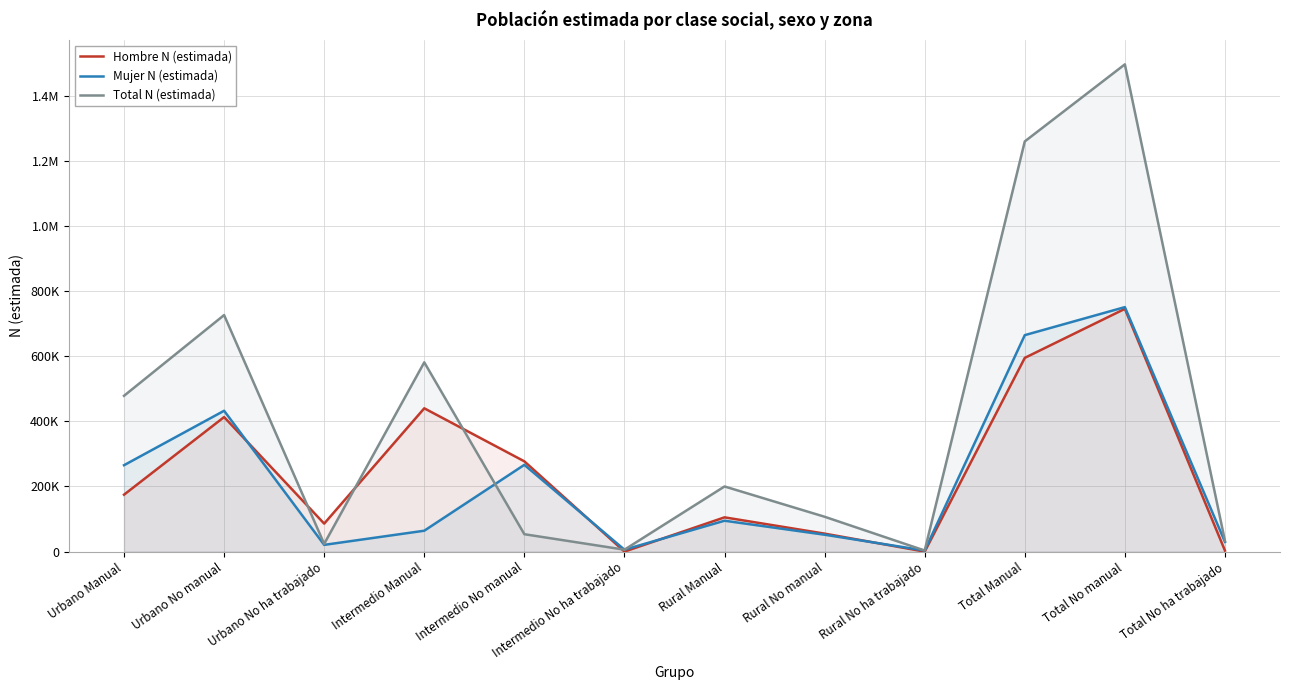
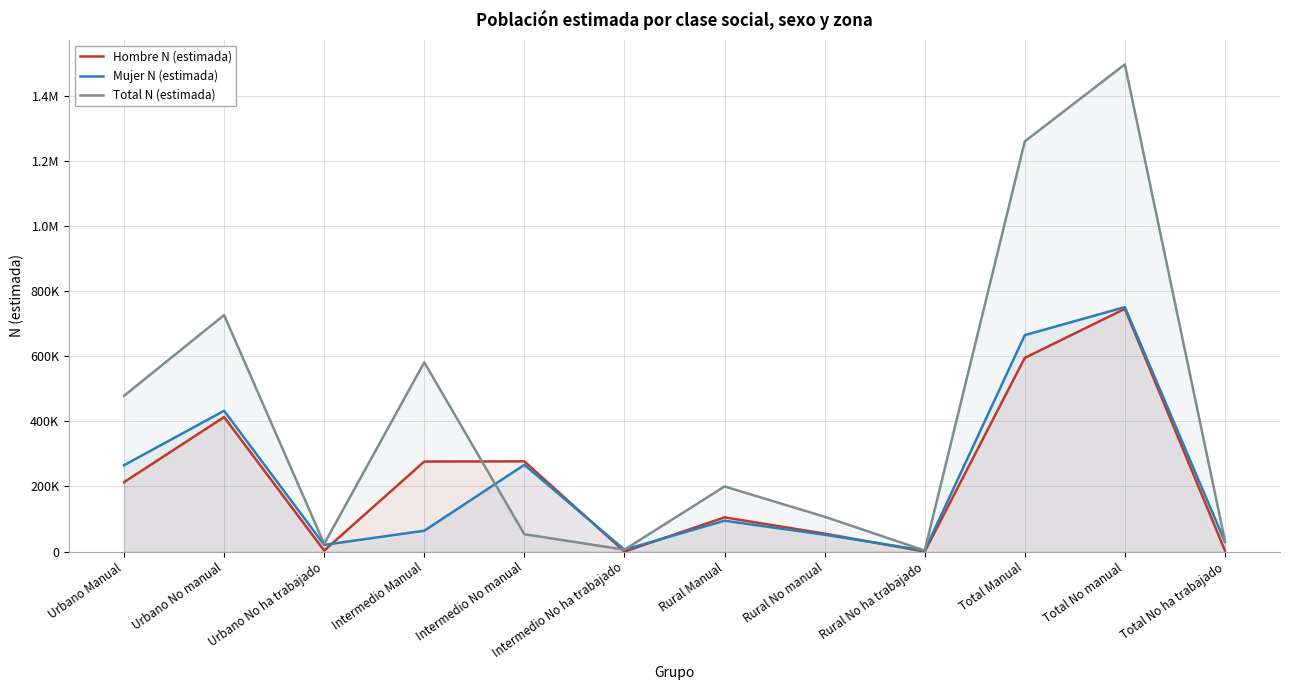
  {
    "Hombre N (estimada)": {
-     "Urbano Manual": 170000,
+     "Urbano Manual": 210000,
      "Urbano No manual": 410000,
-     "Urbano No ha trabajado": 90000,
-     "Intermedio Manual": 440000,
+     "Urbano No ha trabajado": 0,
+     "Intermedio Manual": 280000,
      "Intermedio No manual": 280000,
      "Rural Manual": 110000,
      "Total Manual": 600000,
      "Total No ha trabajado": 0
    },
    "Mujer N (estimada)": {
      "Urbano Manual": 270000,
      "Urbano No manual": 430000,
      "Intermedio Manual": 60000,
      "Intermedio No manual": 270000,
      "Rural Manual": 90000,
      "Total Manual": 660000
    },
    "Total N (estimada)": {
      "Urbano Manual": 480000,
      "Urbano No manual": 730000,
      "Intermedio Manual": 580000,
      "Intermedio No manual": 50000,
      "Rural Manual": 200000,
      "Rural No manual": 110000,
      "Total Manual": 1260000,
      "Total No manual": 1500000
    }
  }
